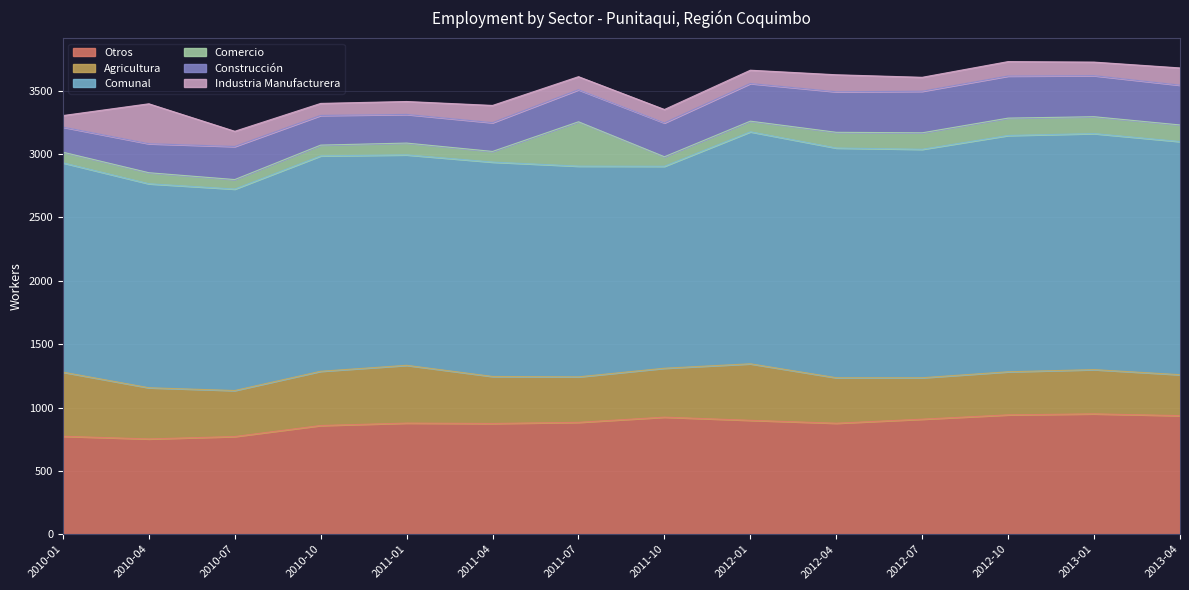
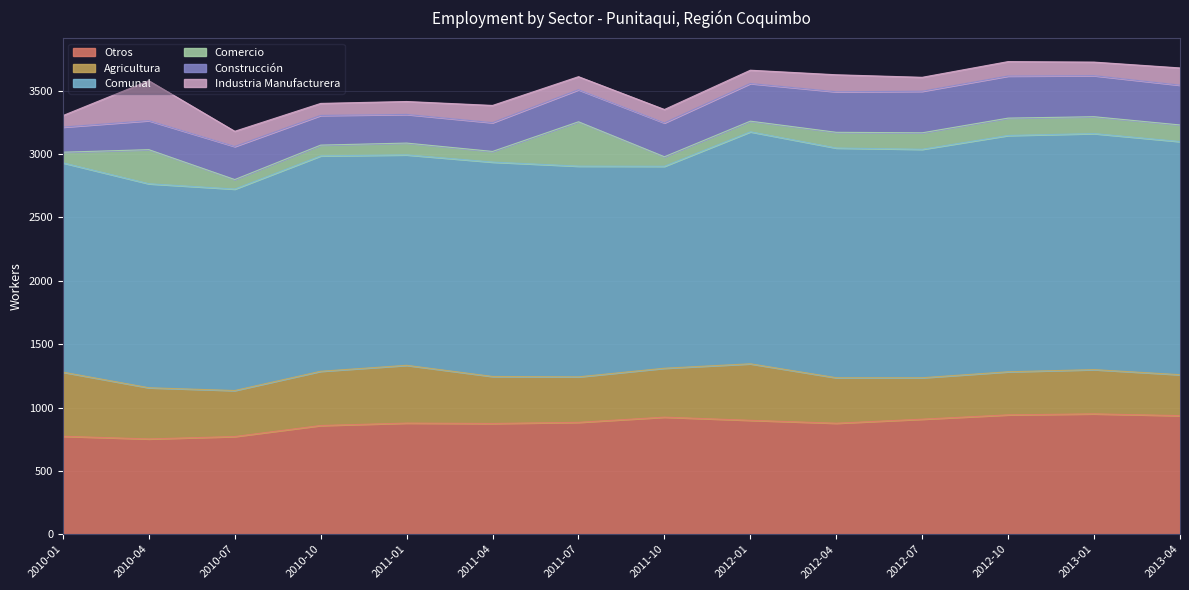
  {
    "Comercio": {
      "2010-01": 80,
-     "2010-04": 90,
+     "2010-04": 270,
      "2010-07": 80,
      "2010-10": 90,
      "2011-01": 90,
      "2011-04": 80,
      "2011-07": 350,
      "2011-10": 80,
      "2012-01": 80,
      "2012-04": 120,
      "2012-07": 130,
      "2012-10": 140,
      "2013-01": 130,
      "2013-04": 130
    },
    "Industria Manufacturera": {
      "2010-01": 90,
      "2010-07": 120,
      "2010-10": 100,
      "2011-01": 100,
      "2011-04": 140,
      "2011-07": 100,
      "2011-10": 110,
      "2012-01": 110,
      "2012-04": 130,
      "2012-07": 110,
      "2012-10": 110,
      "2013-01": 110,
      "2013-04": 140
    }
  }
